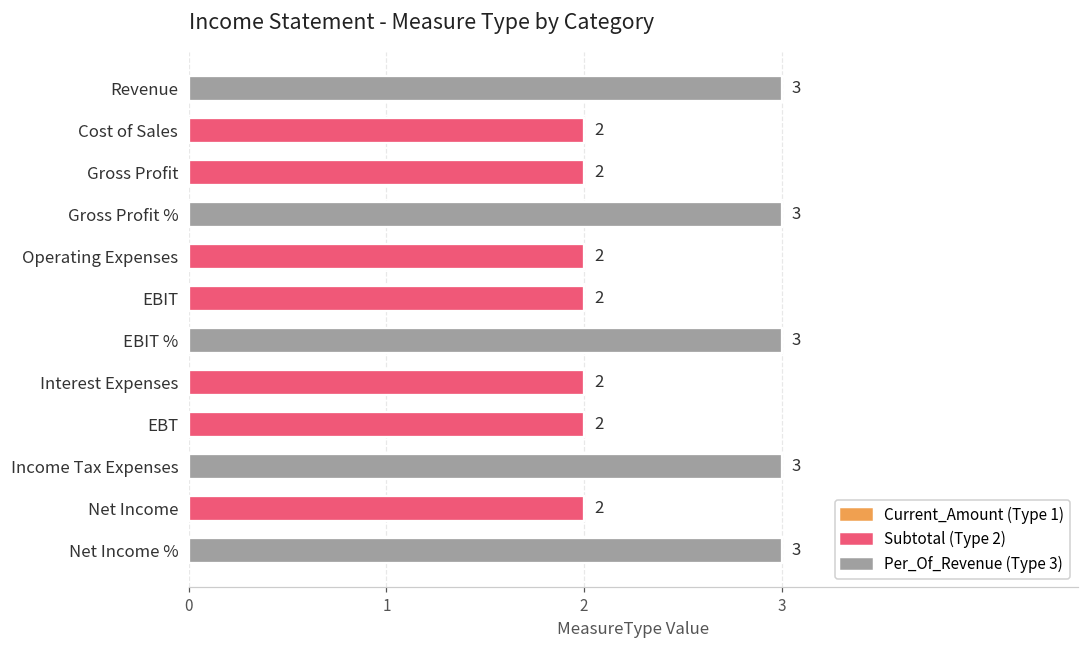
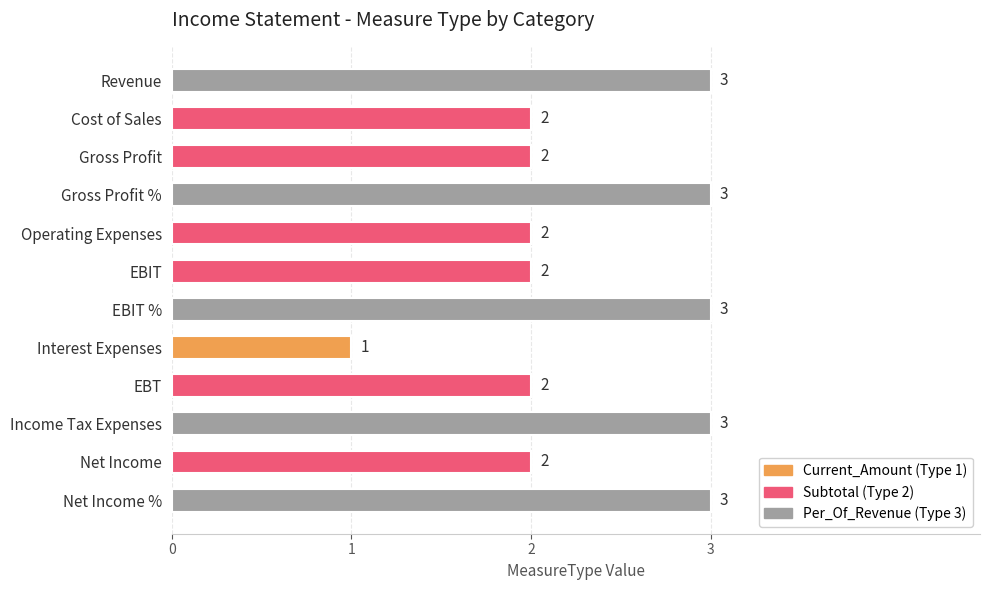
  {
    "Revenue": 3,
    "Cost of Sales": 2,
    "Gross Profit": 2,
    "Gross Profit %": 3,
    "Operating Expenses": 2,
    "EBIT": 2,
    "EBIT %": 3,
-   "Interest Expenses": 2,
+   "Interest Expenses": 1,
    "EBT": 2,
    "Income Tax Expenses": 3,
    "Net Income": 2,
    "Net Income %": 3
  }
